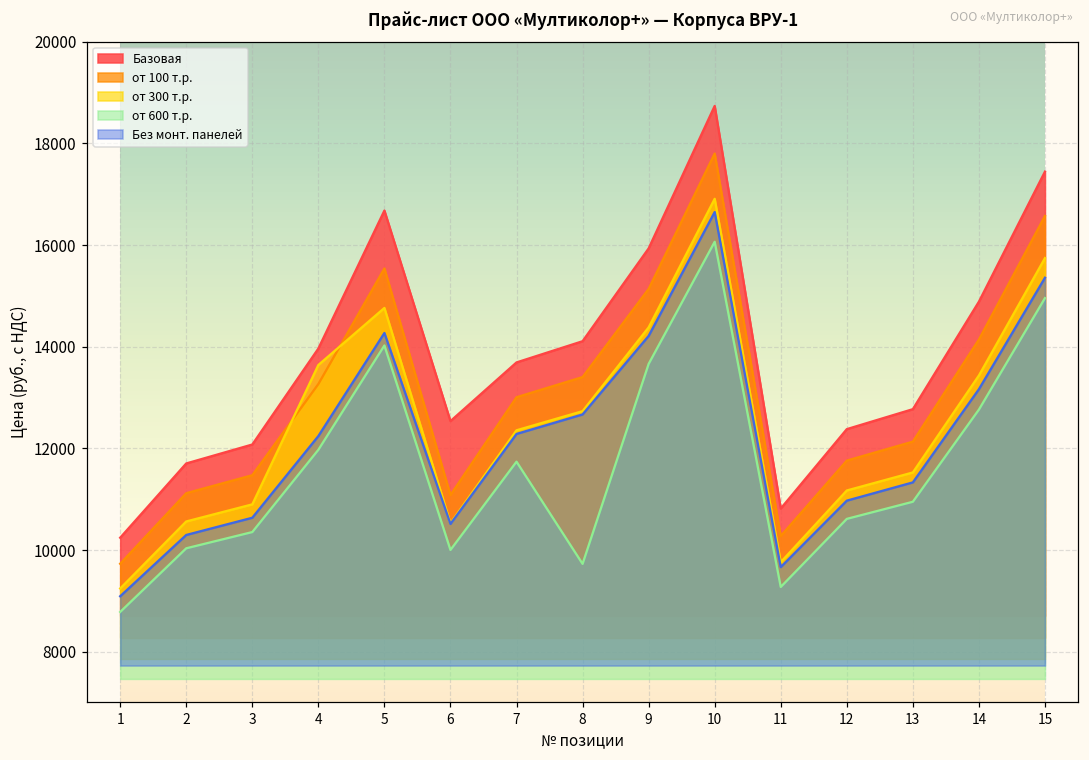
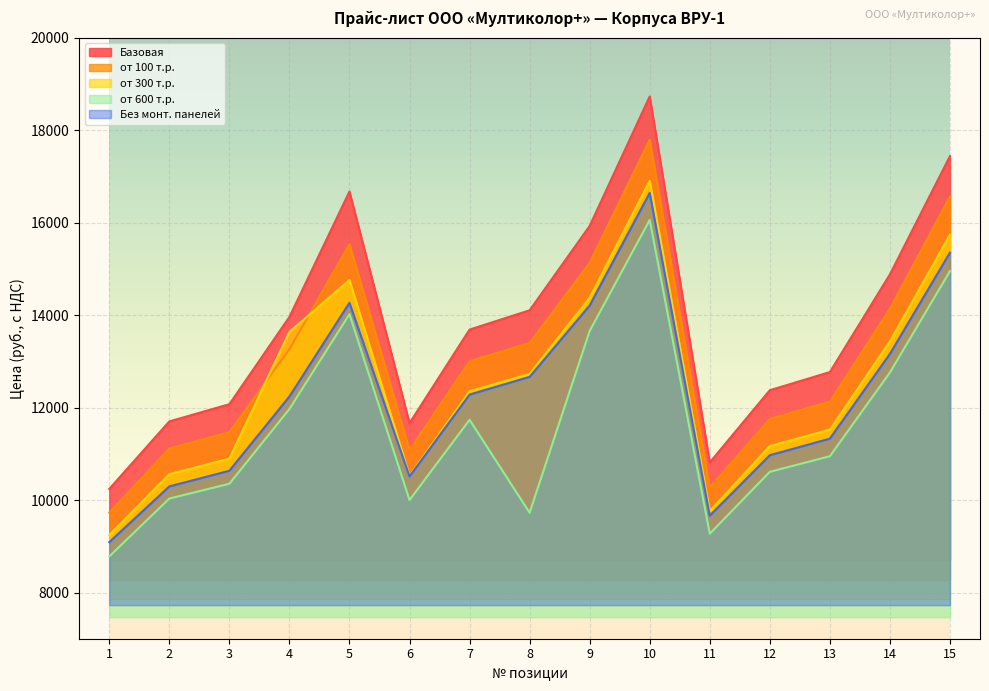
  {
    "Базовая": {
      "1": 10200,
      "2": 11700,
      "3": 12100,
      "4": 14000,
      "5": 16700,
-     "6": 12500,
+     "6": 11700,
      "7": 13700,
      "8": 14100,
      "9": 15900,
      "10": 18700,
      "11": 10800,
      "12": 12400,
      "13": 12800,
      "14": 14900,
      "15": 17400
    },
    "от 100 т.р.": {
      "1": 9700,
      "2": 11100,
      "3": 11500,
      "4": 13300,
      "5": 15500,
      "6": 11100,
      "7": 13000,
      "8": 13400,
      "9": 15100,
      "10": 17800,
      "11": 10300,
      "12": 11800,
      "13": 12100,
      "14": 14100,
      "15": 16600
    },
    "от 300 т.р.": {
      "1": 9200,
      "2": 10600,
      "3": 10900,
      "4": 13600,
      "5": 14800,
      "7": 12400,
      "8": 12700,
      "9": 14400,
      "10": 16900,
      "11": 9800,
      "12": 11200,
      "13": 11500,
      "14": 13400,
      "15": 15700
    },
    "от 600 т.р.": {
      "1": 8800,
      "2": 10000,
      "3": 10400,
      "4": 12000,
      "5": 14000,
      "6": 10000,
      "7": 11700,
      "8": 9700,
      "9": 13700,
      "10": 16100,
      "11": 9300,
      "12": 10600,
      "13": 10900,
      "14": 12800,
      "15": 15000
    },
    "Без монт. панелей": {
      "1": 9100,
      "2": 10300,
      "3": 10600,
      "4": 12200,
      "5": 14300,
      "7": 12300,
      "8": 12700,
      "9": 14200,
      "10": 16600,
      "11": 9700,
      "12": 11000,
      "13": 11300,
      "14": 13200,
      "15": 15400
    }
  }
